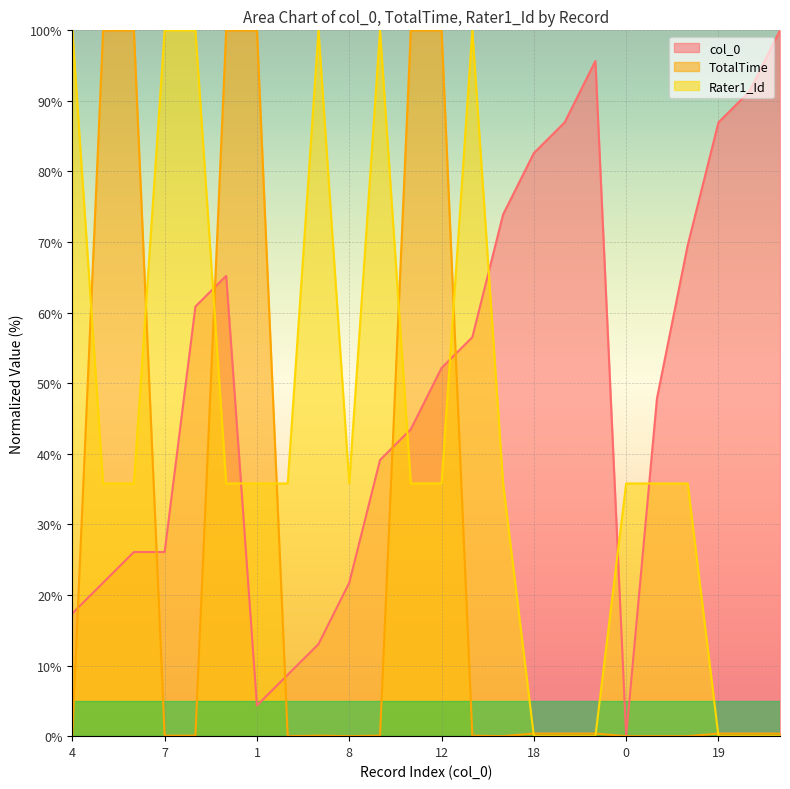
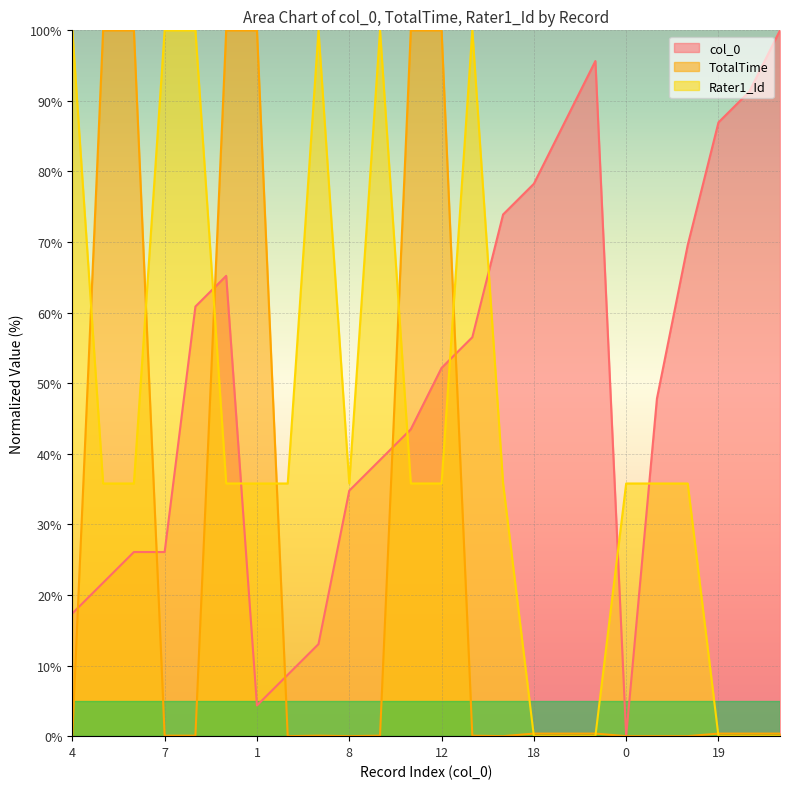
  {
    "col_0": {
      "4": "17%",
      "7": "26%",
-     "8": "22%",
+     "8": "35%",
      "12": "52%",
-     "18": "83%",
+     "18": "78%",
      "19": "87%"
    }
  }
